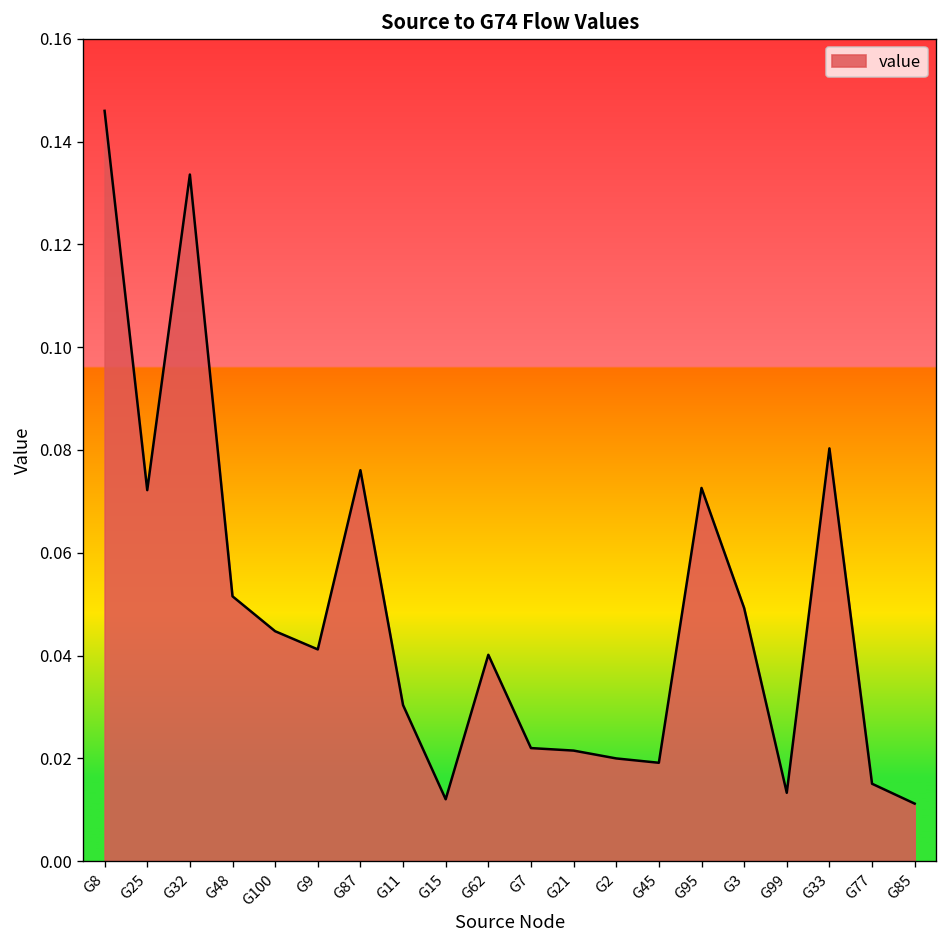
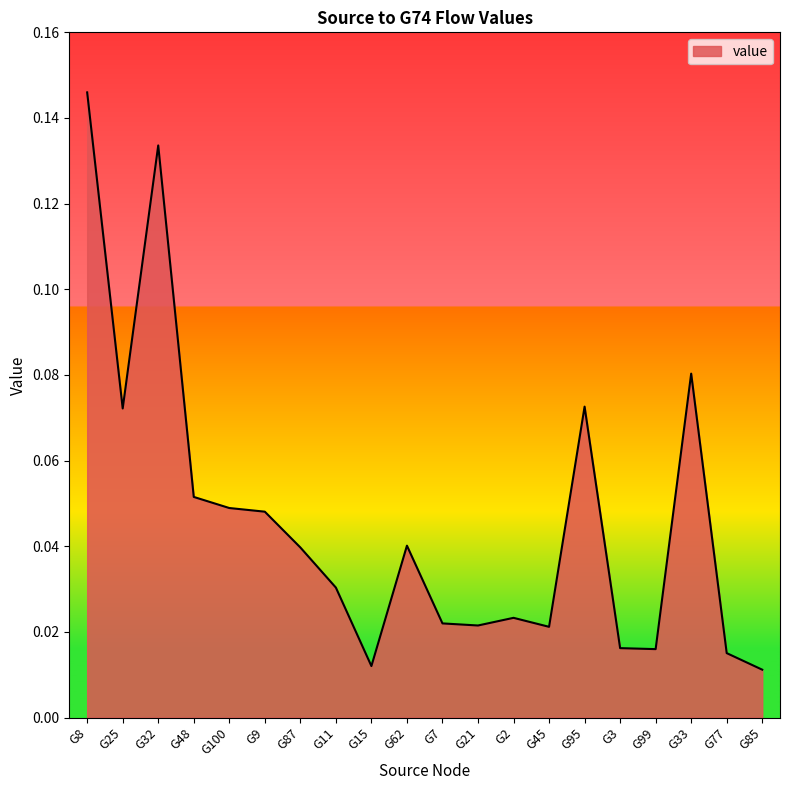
  {
    "G8": 0.146,
    "G25": 0.072,
    "G32": 0.134,
    "G48": 0.052,
-   "G100": 0.045,
-   "G9": 0.041,
-   "G87": 0.076,
+   "G100": 0.049,
+   "G9": 0.048,
+   "G87": 0.040,
    "G11": 0.030,
    "G15": 0.012,
    "G62": 0.040,
    "G7": 0.022,
    "G21": 0.022,
-   "G2": 0.020,
-   "G45": 0.019,
+   "G2": 0.023,
+   "G45": 0.021,
    "G95": 0.073,
-   "G3": 0.049,
-   "G99": 0.013,
+   "G3": 0.016,
+   "G99": 0.016,
    "G33": 0.080,
    "G77": 0.015,
    "G85": 0.011
  }
